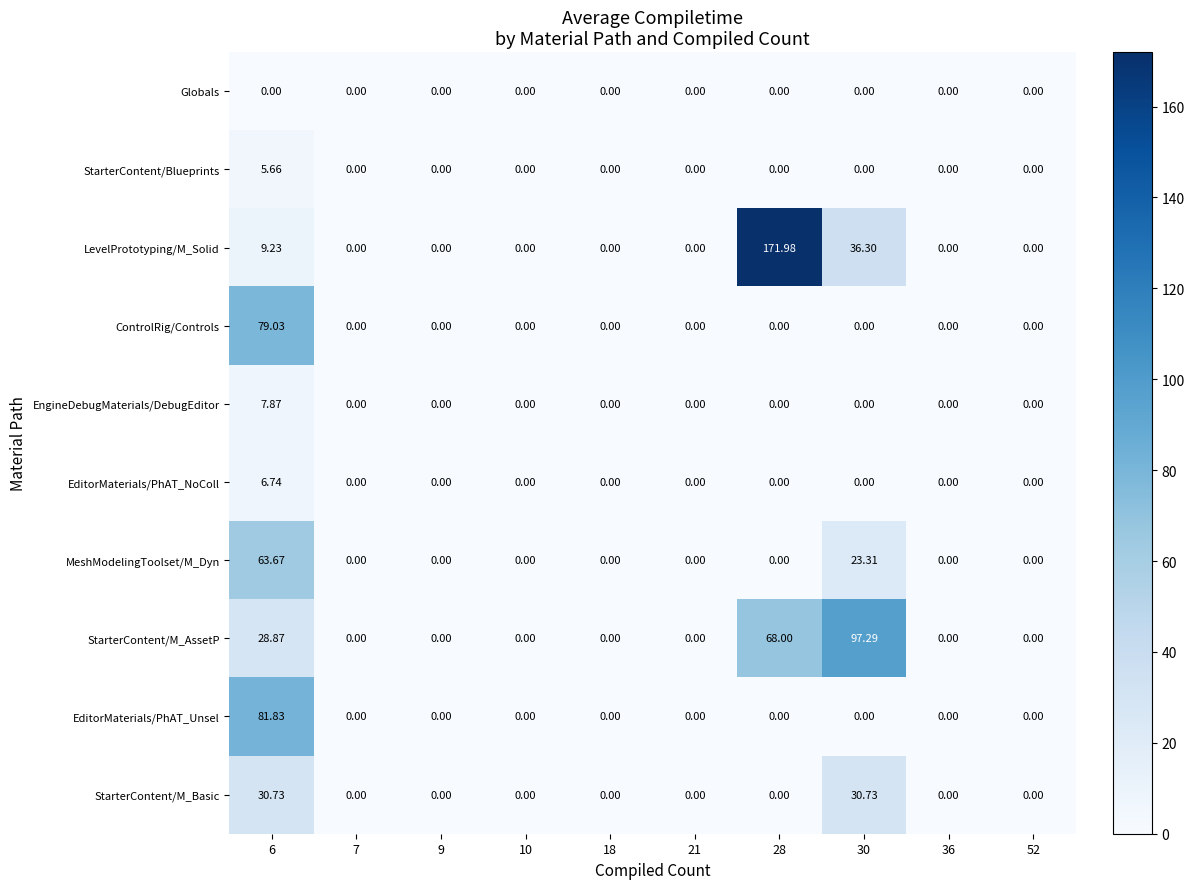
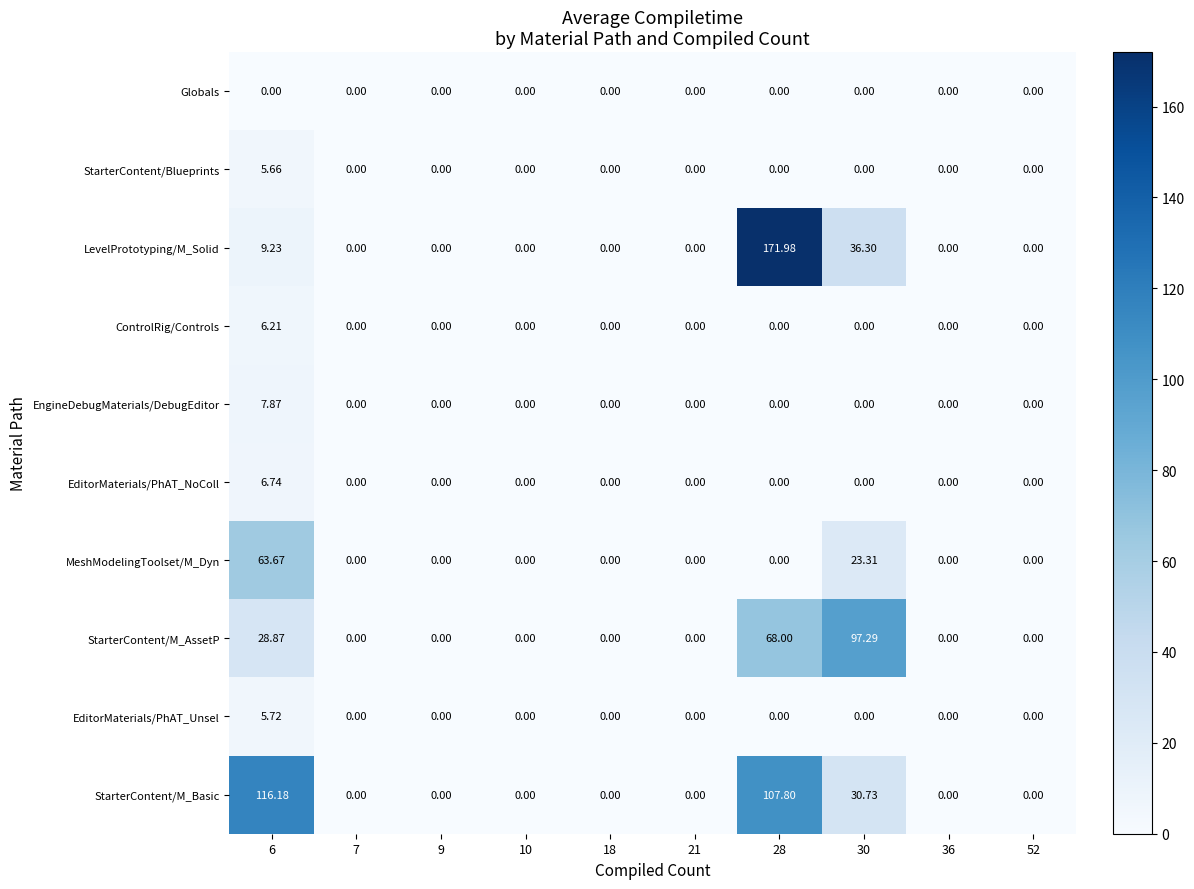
  {
    "Globals": {
      "6": 0.00,
      "7": 0.00,
      "9": 0.00,
      "10": 0.00,
      "18": 0.00,
      "21": 0.00,
      "28": 0.00,
      "30": 0.00,
      "36": 0.00,
      "52": 0.00
    },
    "StarterContent/Blueprints": {
      "6": 5.66,
      "7": 0.00,
      "9": 0.00,
      "10": 0.00,
      "18": 0.00,
      "21": 0.00,
      "28": 0.00,
      "30": 0.00,
      "36": 0.00,
      "52": 0.00
    },
    "LevelPrototyping/M_Solid": {
      "6": 9.23,
      "7": 0.00,
      "9": 0.00,
      "10": 0.00,
      "18": 0.00,
      "21": 0.00,
      "28": 171.98,
      "30": 36.30,
      "36": 0.00,
      "52": 0.00
    },
    "ControlRig/Controls": {
-     "6": 79.03,
+     "6": 6.21,
      "7": 0.00,
      "9": 0.00,
      "10": 0.00,
      "18": 0.00,
      "21": 0.00,
      "28": 0.00,
      "30": 0.00,
      "36": 0.00,
      "52": 0.00
    },
    "EngineDebugMaterials/DebugEditor": {
      "6": 7.87,
      "7": 0.00,
      "9": 0.00,
      "10": 0.00,
      "18": 0.00,
      "21": 0.00,
      "28": 0.00,
      "30": 0.00,
      "36": 0.00,
      "52": 0.00
    },
    "EditorMaterials/PhAT_NoColl": {
      "6": 6.74,
      "7": 0.00,
      "9": 0.00,
      "10": 0.00,
      "18": 0.00,
      "21": 0.00,
      "28": 0.00,
      "30": 0.00,
      "36": 0.00,
      "52": 0.00
    },
    "MeshModelingToolset/M_Dyn": {
      "6": 63.67,
      "7": 0.00,
      "9": 0.00,
      "10": 0.00,
      "18": 0.00,
      "21": 0.00,
      "28": 0.00,
      "30": 23.31,
      "36": 0.00,
      "52": 0.00
    },
    "StarterContent/M_AssetP": {
      "6": 28.87,
      "7": 0.00,
      "9": 0.00,
      "10": 0.00,
      "18": 0.00,
      "21": 0.00,
      "28": 68.00,
      "30": 97.29,
      "36": 0.00,
      "52": 0.00
    },
    "EditorMaterials/PhAT_Unsel": {
-     "6": 81.83,
+     "6": 5.72,
      "7": 0.00,
      "9": 0.00,
      "10": 0.00,
      "18": 0.00,
      "21": 0.00,
      "28": 0.00,
      "30": 0.00,
      "36": 0.00,
      "52": 0.00
    },
    "StarterContent/M_Basic": {
-     "6": 30.73,
+     "6": 116.18,
      "7": 0.00,
      "9": 0.00,
      "10": 0.00,
      "18": 0.00,
      "21": 0.00,
-     "28": 0.00,
+     "28": 107.80,
      "30": 30.73,
      "36": 0.00,
      "52": 0.00
    }
  }
